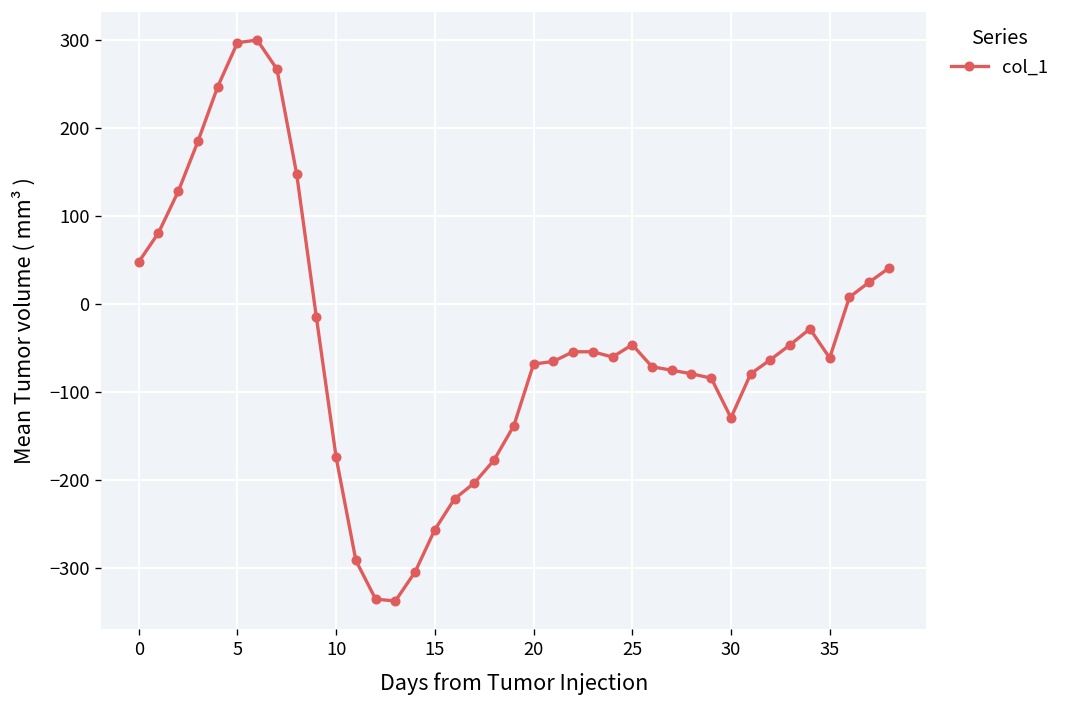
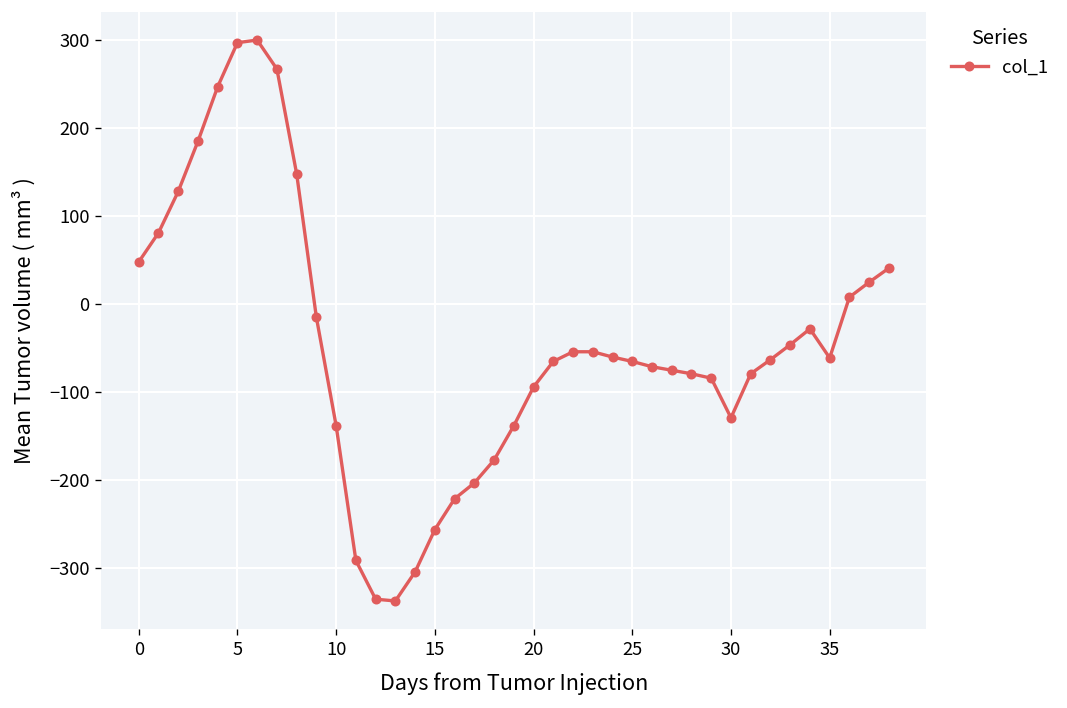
  {
    "0": 50,
    "5": 300,
-   "10": -170,
+   "10": -140,
    "15": -260,
-   "20": -70,
-   "25": -50,
+   "20": -90,
+   "25": -70,
    "30": -130,
    "35": -60
  }
